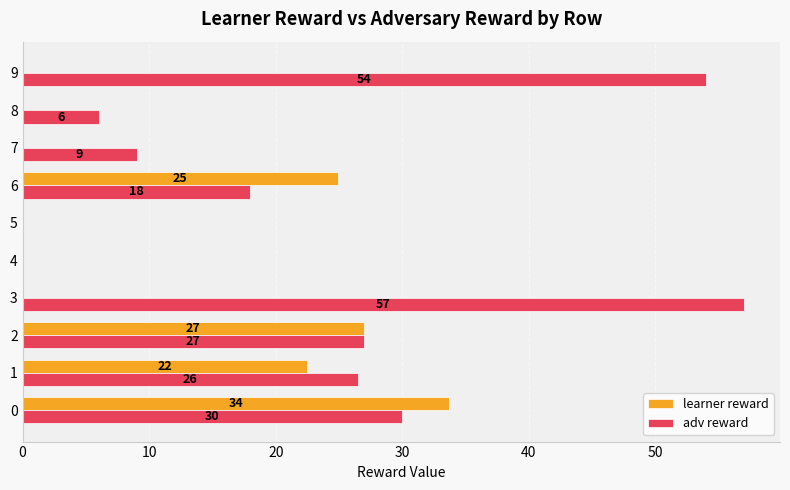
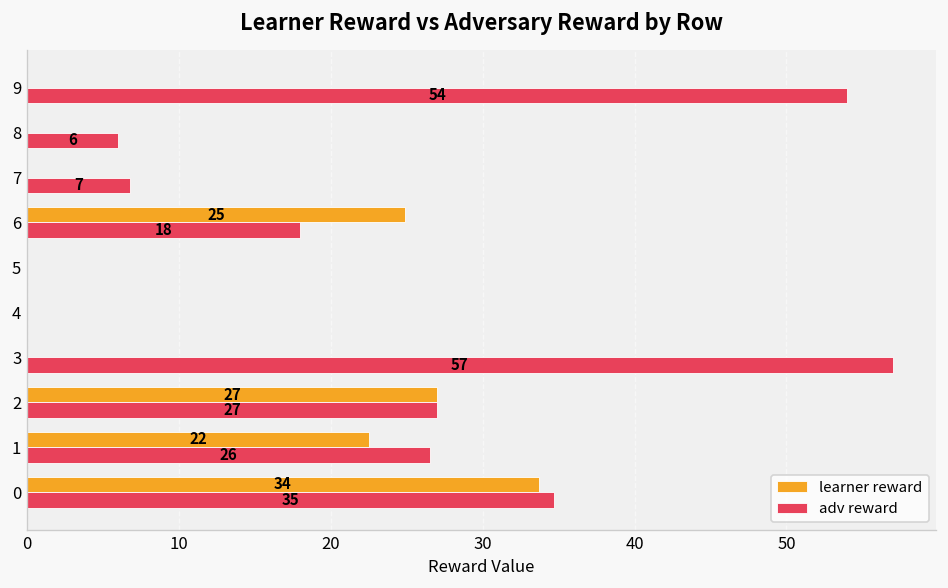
  {
    "learner reward": {
      "6": 25,
      "2": 27,
      "1": 22,
      "0": 34
    },
    "adv reward": {
      "9": 54,
      "8": 6,
-     "7": 9,
+     "7": 7,
      "6": 18,
      "3": 57,
      "2": 27,
      "1": 26,
-     "0": 30
+     "0": 35
    }
  }
